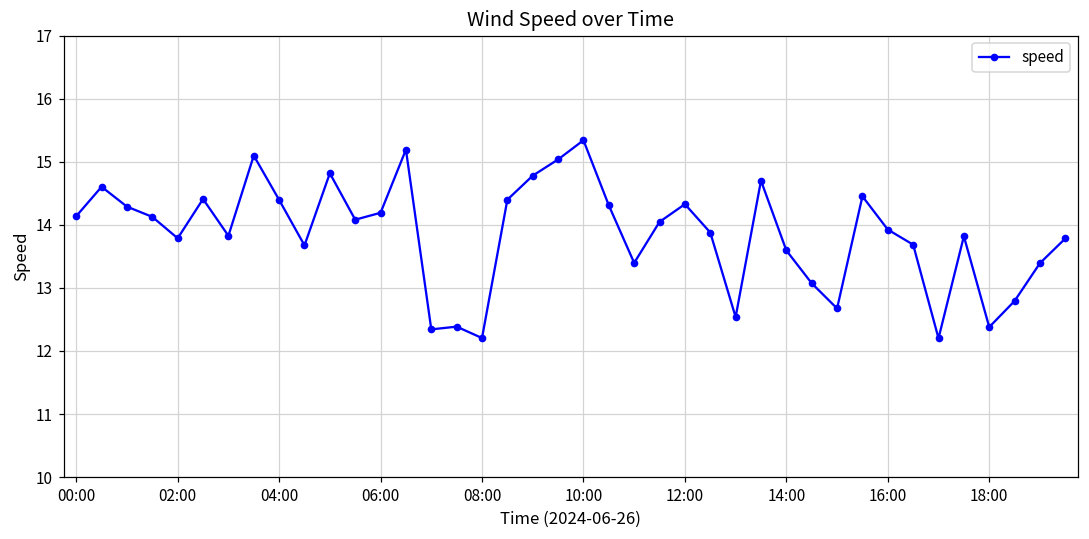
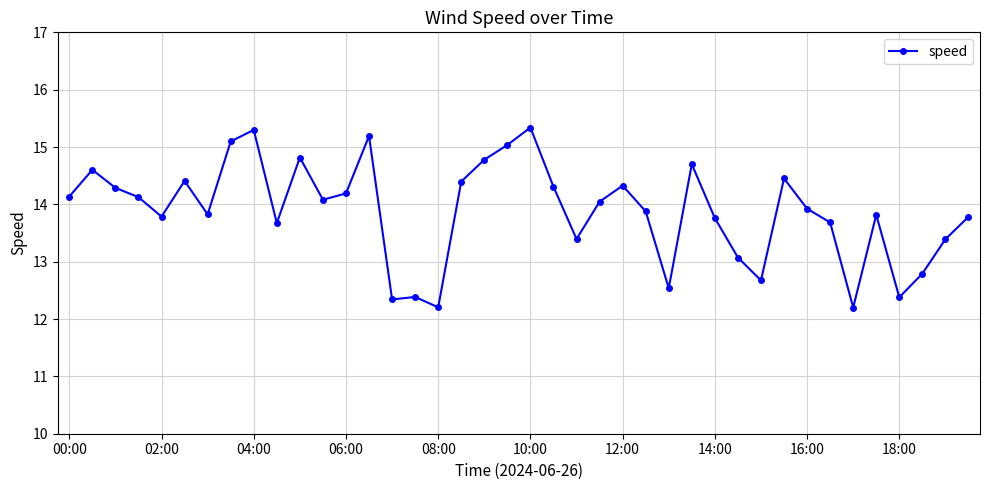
  {
    "00:00": 14.1,
    "02:00": 13.8,
-   "04:00": 14.4,
+   "04:00": 15.3,
    "06:00": 14.2,
    "08:00": 12.2,
    "10:00": 15.3,
    "12:00": 14.3,
-   "14:00": 13.6,
+   "14:00": 13.8,
    "16:00": 13.9,
    "18:00": 12.4
  }
